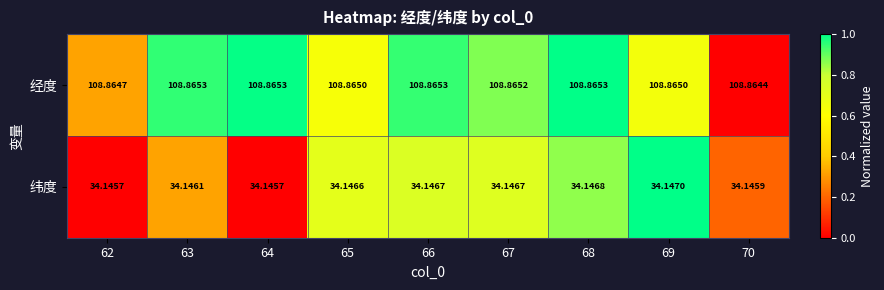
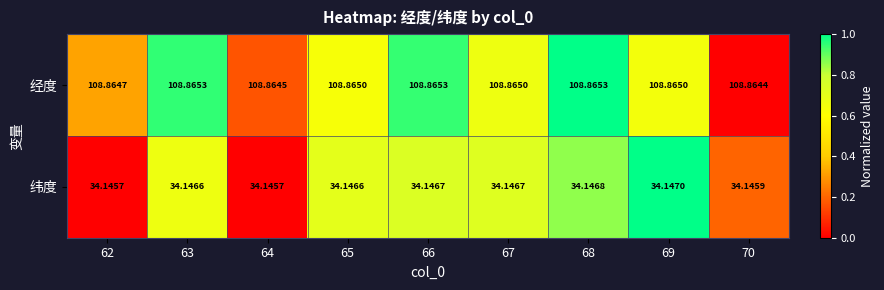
  {
    "经度": {
      "62": 108.8647,
      "63": 108.8653,
-     "64": 108.8653,
+     "64": 108.8645,
      "65": 108.8650,
      "66": 108.8653,
-     "67": 108.8652,
+     "67": 108.8650,
      "68": 108.8653,
      "69": 108.8650,
      "70": 108.8644
    },
    "纬度": {
      "62": 34.1457,
-     "63": 34.1461,
+     "63": 34.1466,
      "64": 34.1457,
      "65": 34.1466,
      "66": 34.1467,
      "67": 34.1467,
      "68": 34.1468,
      "69": 34.1470,
      "70": 34.1459
    }
  }
